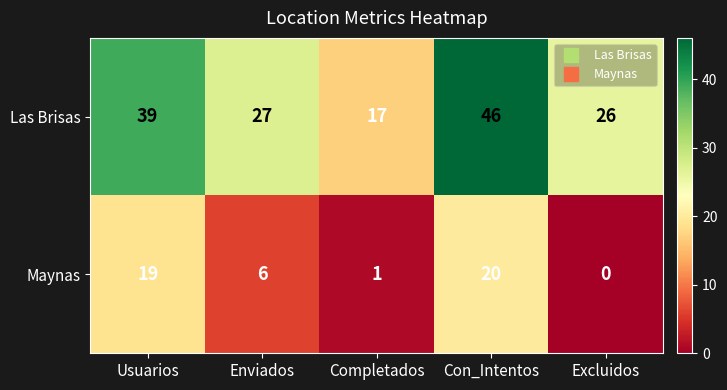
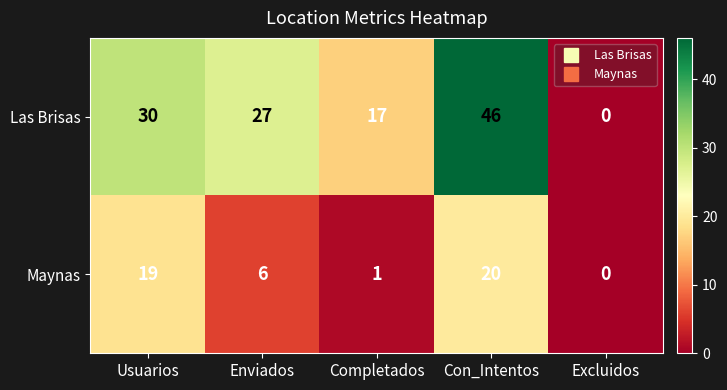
  {
    "Las Brisas": {
-     "Usuarios": 39,
+     "Usuarios": 30,
      "Enviados": 27,
      "Completados": 17,
      "Con_Intentos": 46,
-     "Excluidos": 26
+     "Excluidos": 0
    },
    "Maynas": {
      "Usuarios": 19,
      "Enviados": 6,
      "Completados": 1,
      "Con_Intentos": 20,
      "Excluidos": 0
    }
  }
